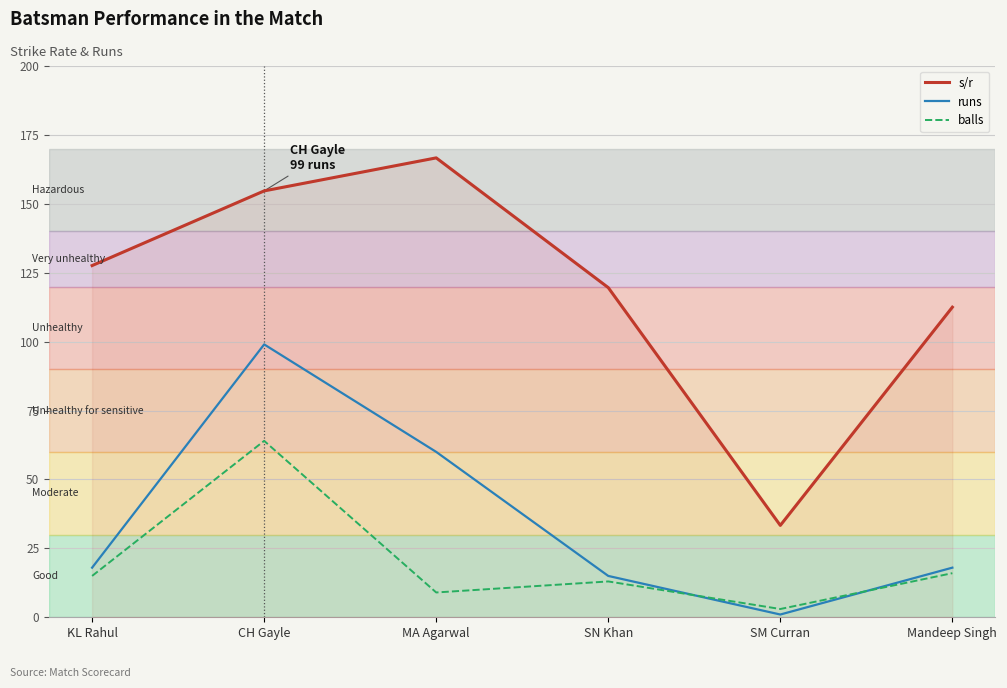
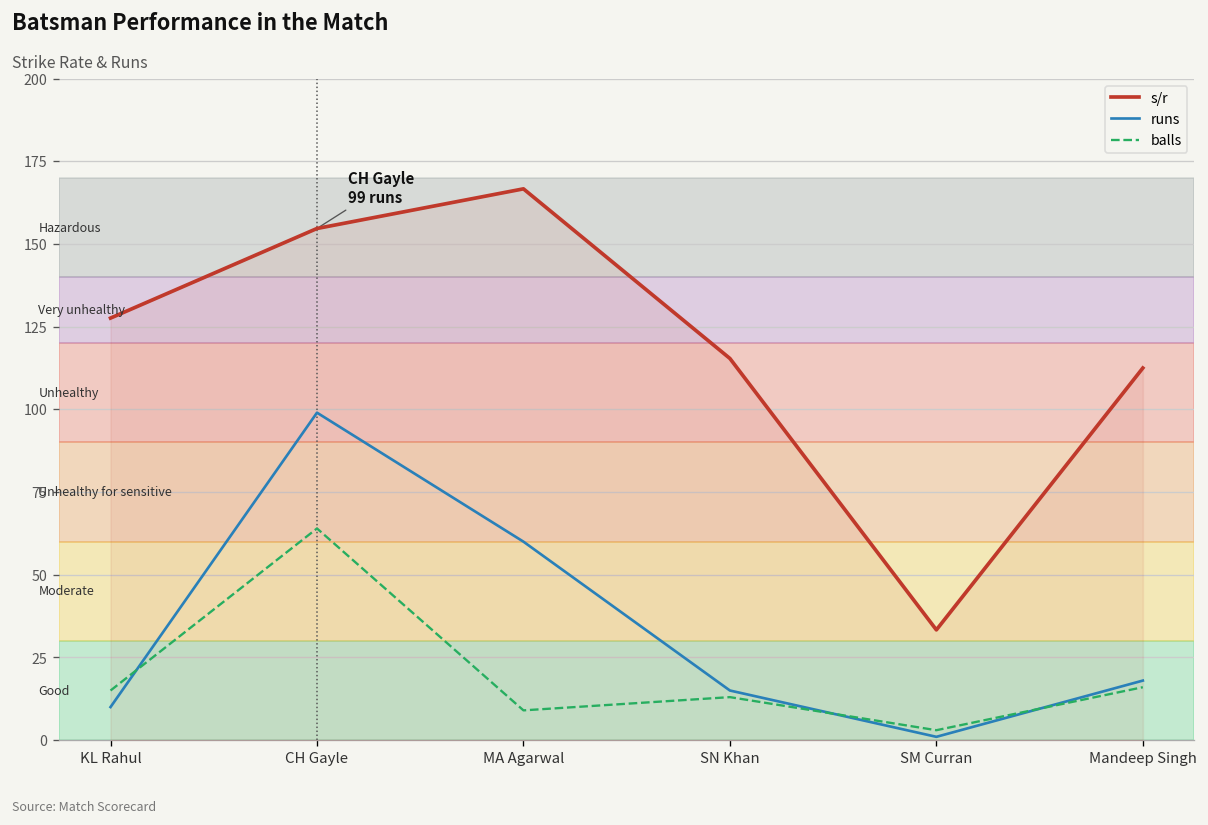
  {
    "s/r": {
      "KL Rahul": 128,
      "MA Agarwal": 167,
-     "SN Khan": 120,
+     "SN Khan": 115,
      "SM Curran": 33,
      "Mandeep Singh": 113
    },
    "runs": {
-     "KL Rahul": 18,
+     "KL Rahul": 10,
      "CH Gayle": 99,
      "MA Agarwal": 60,
      "SN Khan": 15,
      "SM Curran": 1,
      "Mandeep Singh": 18
    },
    "balls": {
      "KL Rahul": 15,
      "CH Gayle": 64,
      "MA Agarwal": 9,
      "SN Khan": 13,
      "SM Curran": 3,
      "Mandeep Singh": 16
    }
  }
